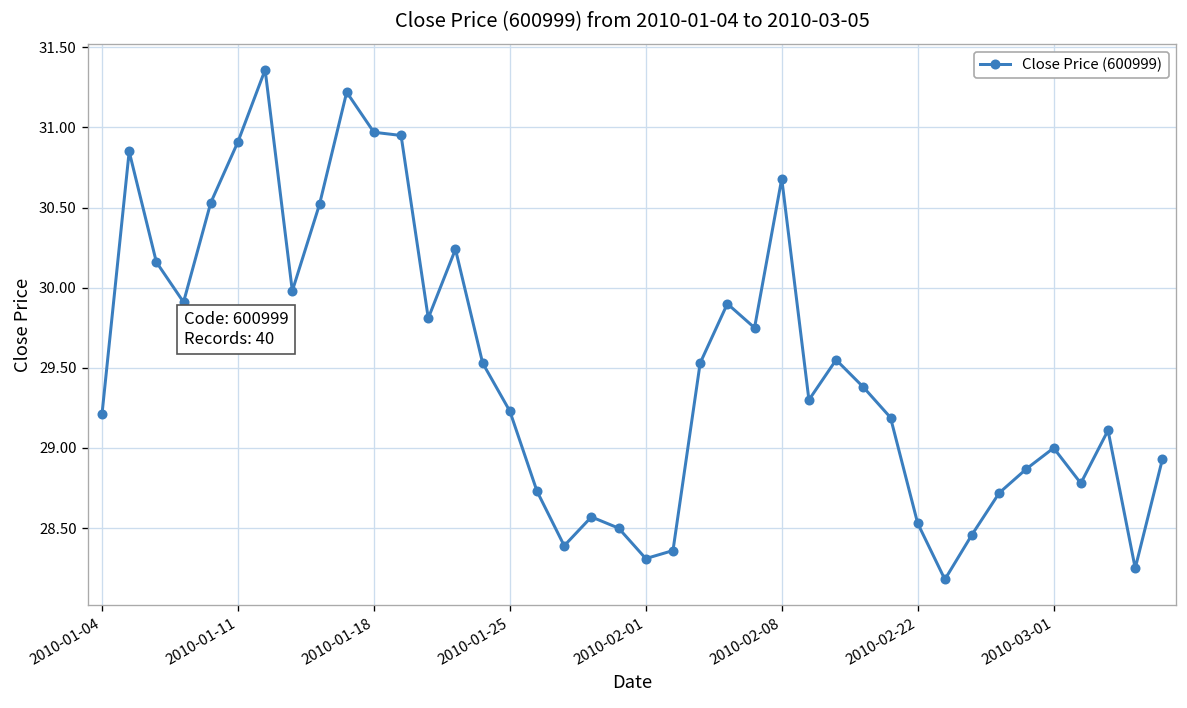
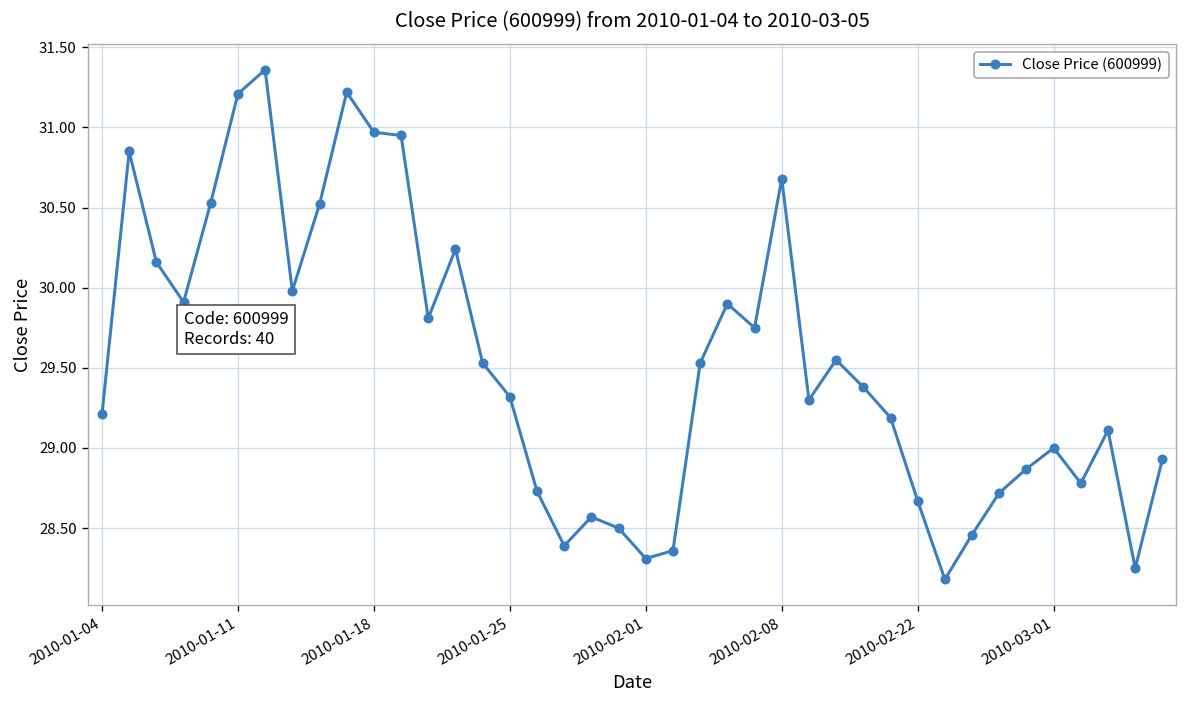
  {
    "2010-01-04": 29.21,
-   "2010-01-11": 30.91,
+   "2010-01-11": 31.21,
    "2010-01-18": 30.97,
-   "2010-01-25": 29.23,
+   "2010-01-25": 29.32,
    "2010-02-01": 28.31,
    "2010-02-08": 30.68,
-   "2010-02-22": 28.53,
+   "2010-02-22": 28.67,
    "2010-03-01": 29.00
  }
